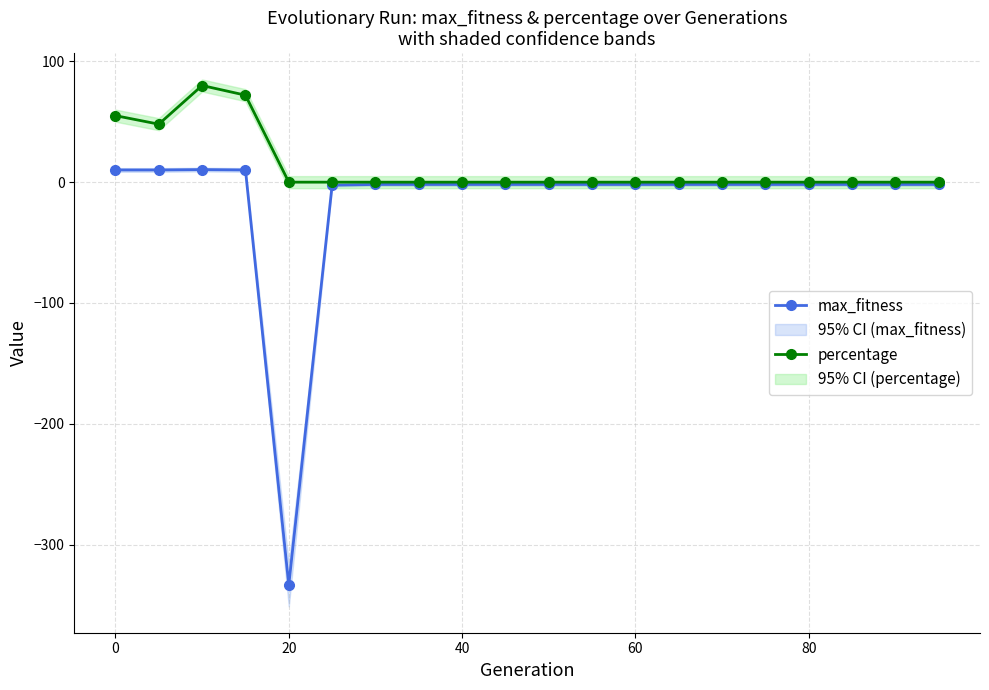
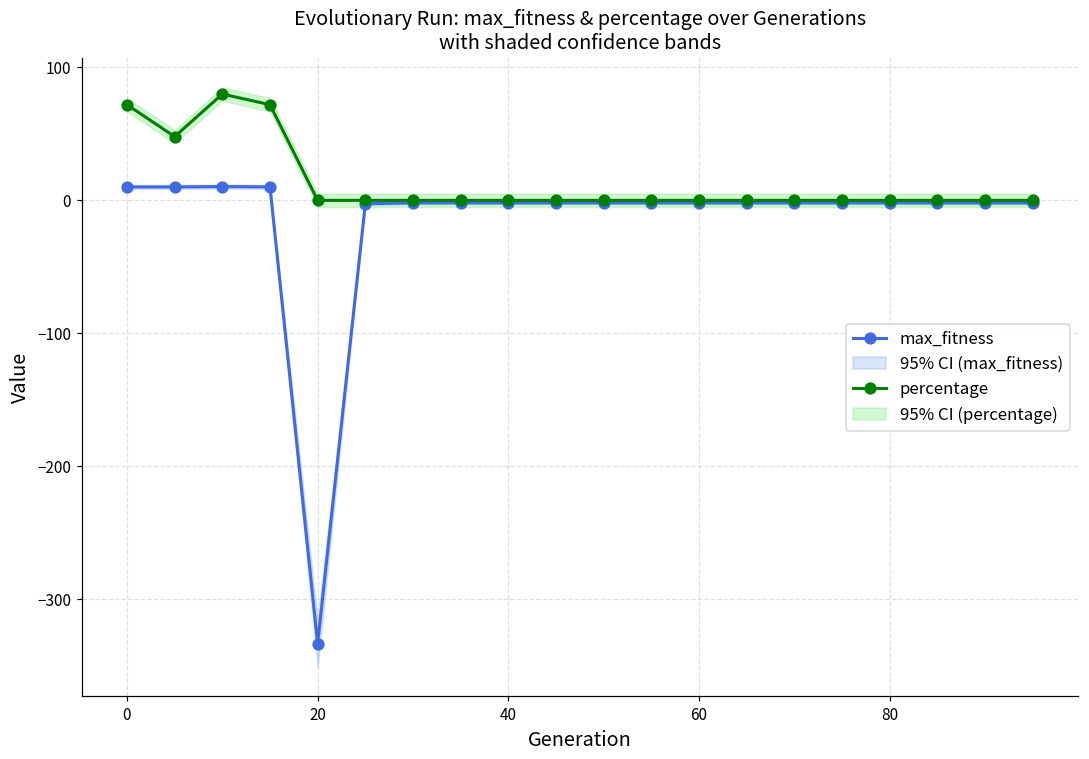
  {
    "percentage": {
-     "0": 55,
+     "0": 72,
      "20": 0
    }
  }
